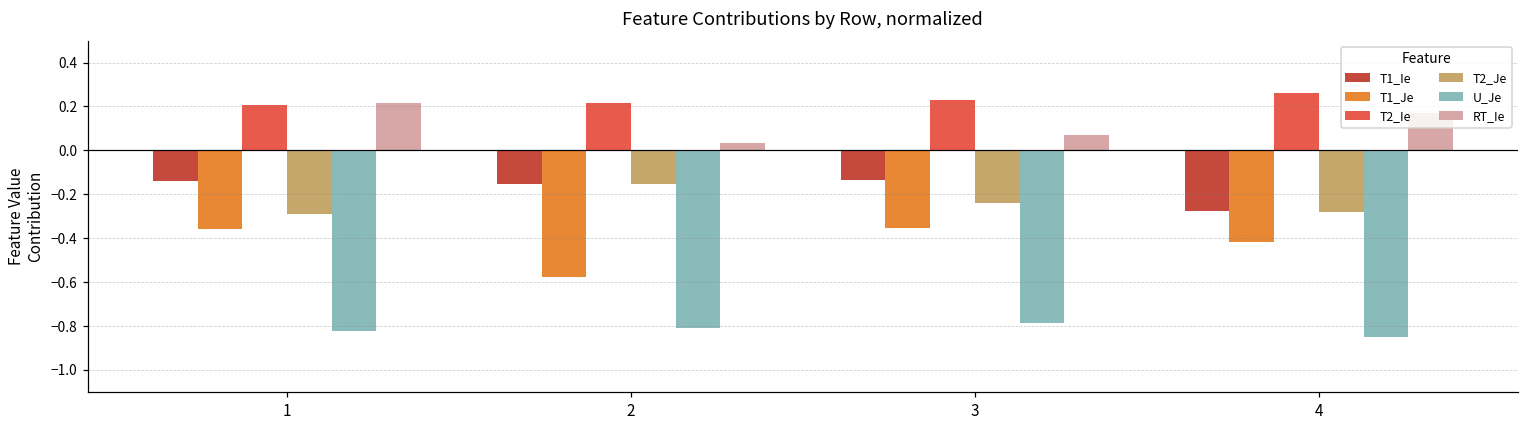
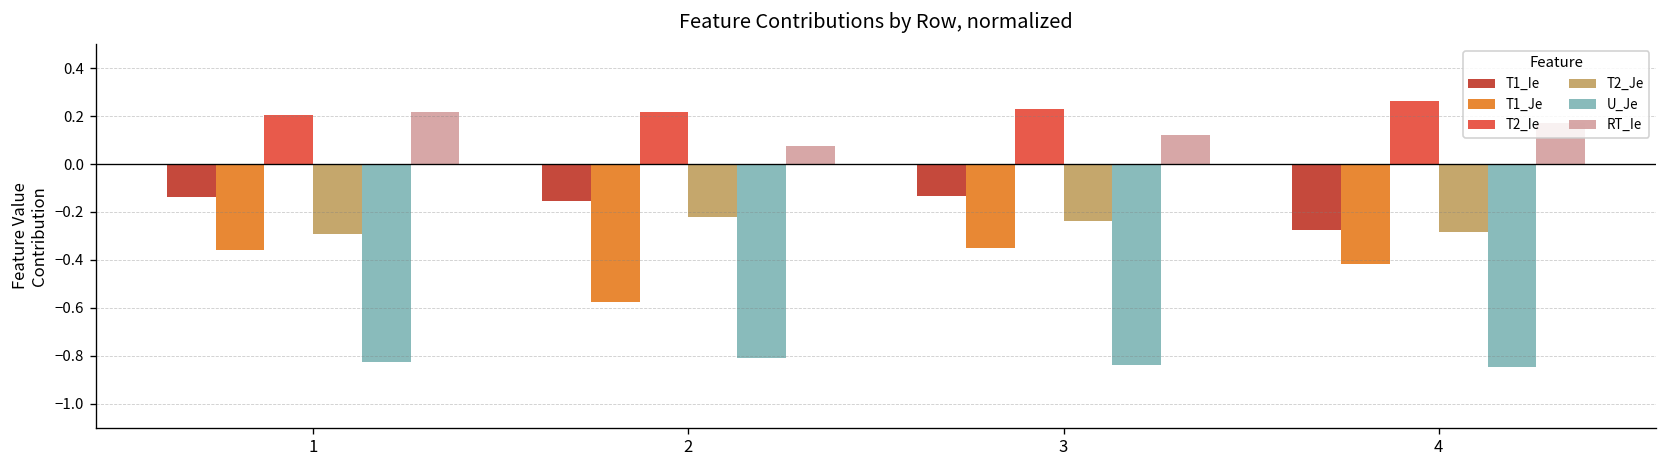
  {
    "T2_Je": {
      "1": -0.29,
-     "2": -0.15,
+     "2": -0.22,
      "3": -0.24,
      "4": -0.28
    },
    "U_Je": {
      "1": -0.82,
      "2": -0.81,
-     "3": -0.79,
+     "3": -0.84,
      "4": -0.85
    },
    "RT_Ie": {
      "1": 0.22,
-     "2": 0.03,
-     "3": 0.07
+     "2": 0.07,
+     "3": 0.12
    }
  }
